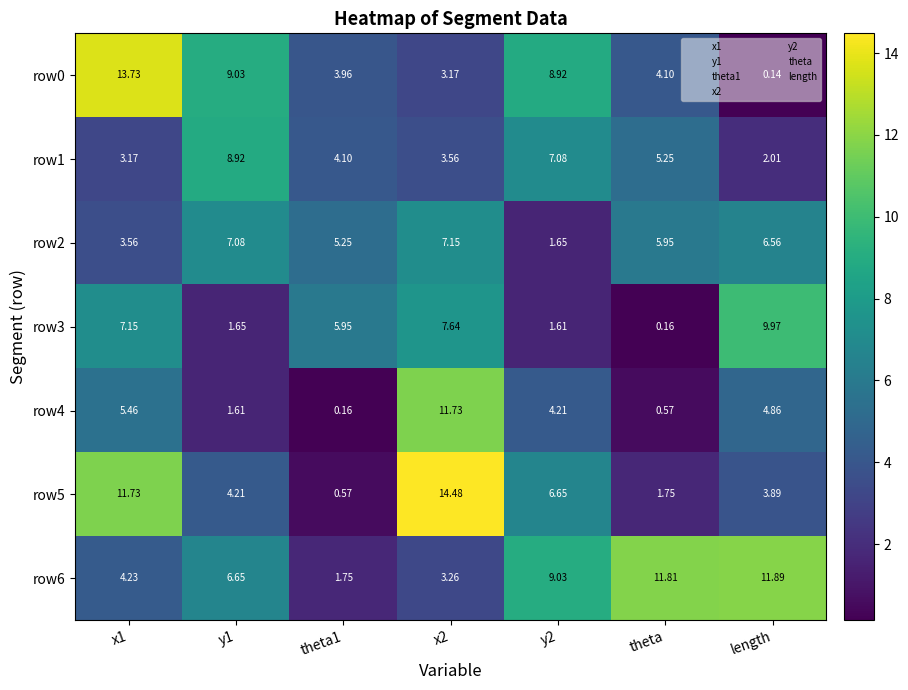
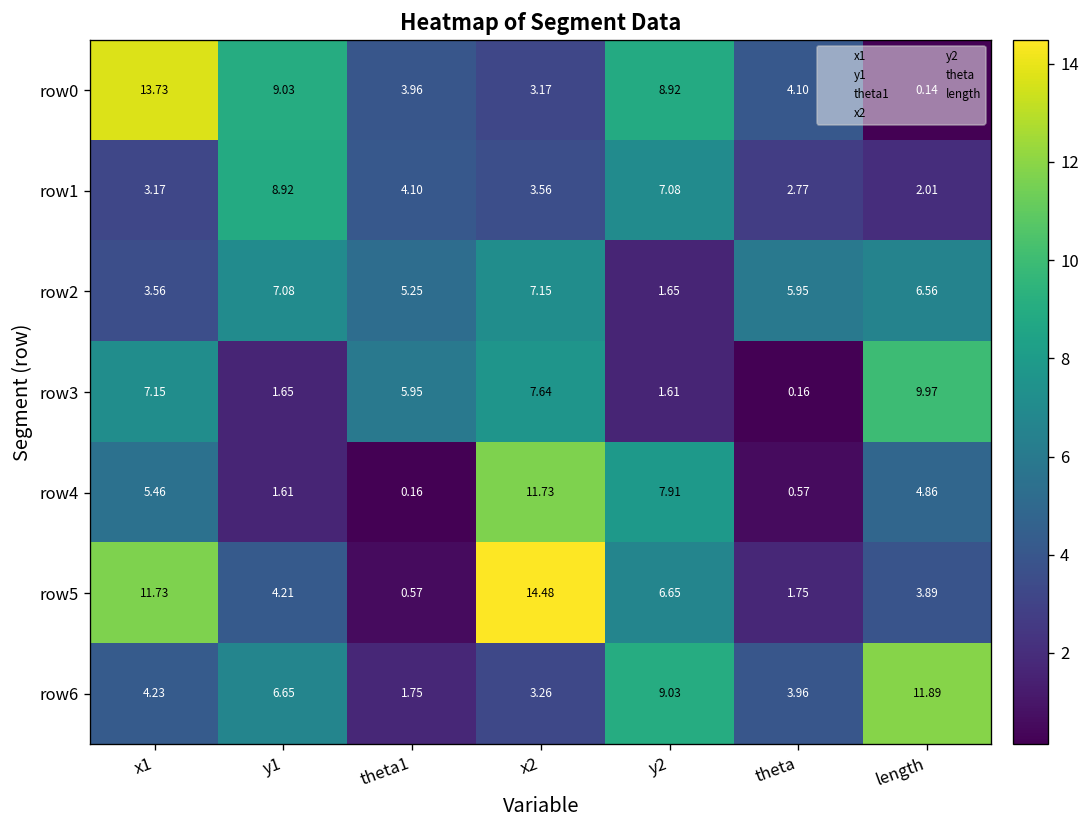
  {
    "row0": {
      "x1": 13.73,
      "y1": 9.03,
      "theta1": 3.96,
      "x2": 3.17,
      "y2": 8.92,
      "theta": 4.10
    },
    "row1": {
      "x1": 3.17,
      "y1": 8.92,
      "theta1": 4.10,
      "x2": 3.56,
      "y2": 7.08,
-     "theta": 5.25,
+     "theta": 2.77,
      "length": 2.01
    },
    "row2": {
      "x1": 3.56,
      "y1": 7.08,
      "theta1": 5.25,
      "x2": 7.15,
      "y2": 1.65,
      "theta": 5.95,
      "length": 6.56
    },
    "row3": {
      "x1": 7.15,
      "y1": 1.65,
      "theta1": 5.95,
      "x2": 7.64,
      "y2": 1.61,
      "theta": 0.16,
      "length": 9.97
    },
    "row4": {
      "x1": 5.46,
      "y1": 1.61,
      "theta1": 0.16,
      "x2": 11.73,
-     "y2": 4.21,
+     "y2": 7.91,
      "theta": 0.57,
      "length": 4.86
    },
    "row5": {
      "x1": 11.73,
      "y1": 4.21,
      "theta1": 0.57,
      "x2": 14.48,
      "y2": 6.65,
      "theta": 1.75,
      "length": 3.89
    },
    "row6": {
      "x1": 4.23,
      "y1": 6.65,
      "theta1": 1.75,
      "x2": 3.26,
      "y2": 9.03,
-     "theta": 11.81,
+     "theta": 3.96,
      "length": 11.89
    }
  }
